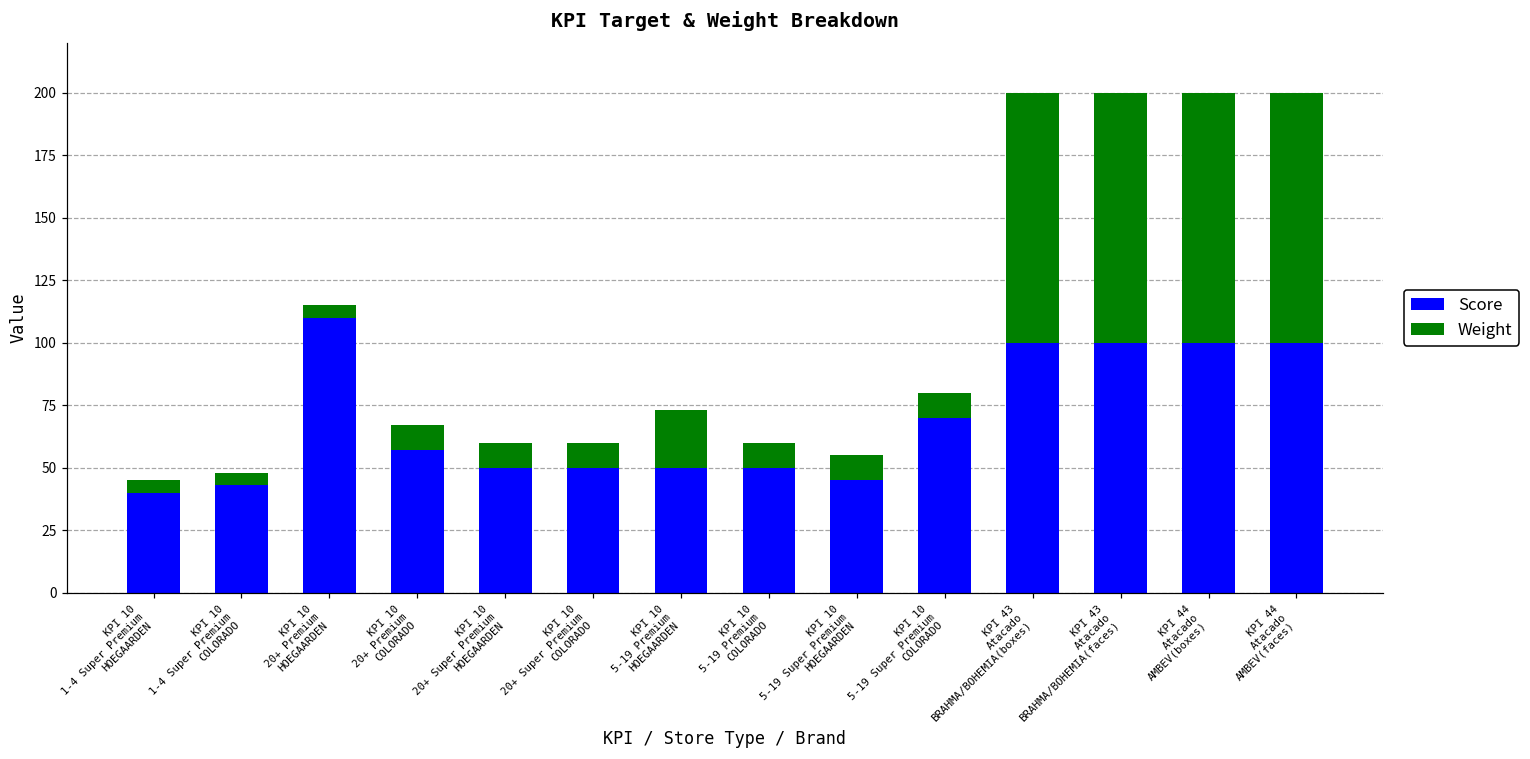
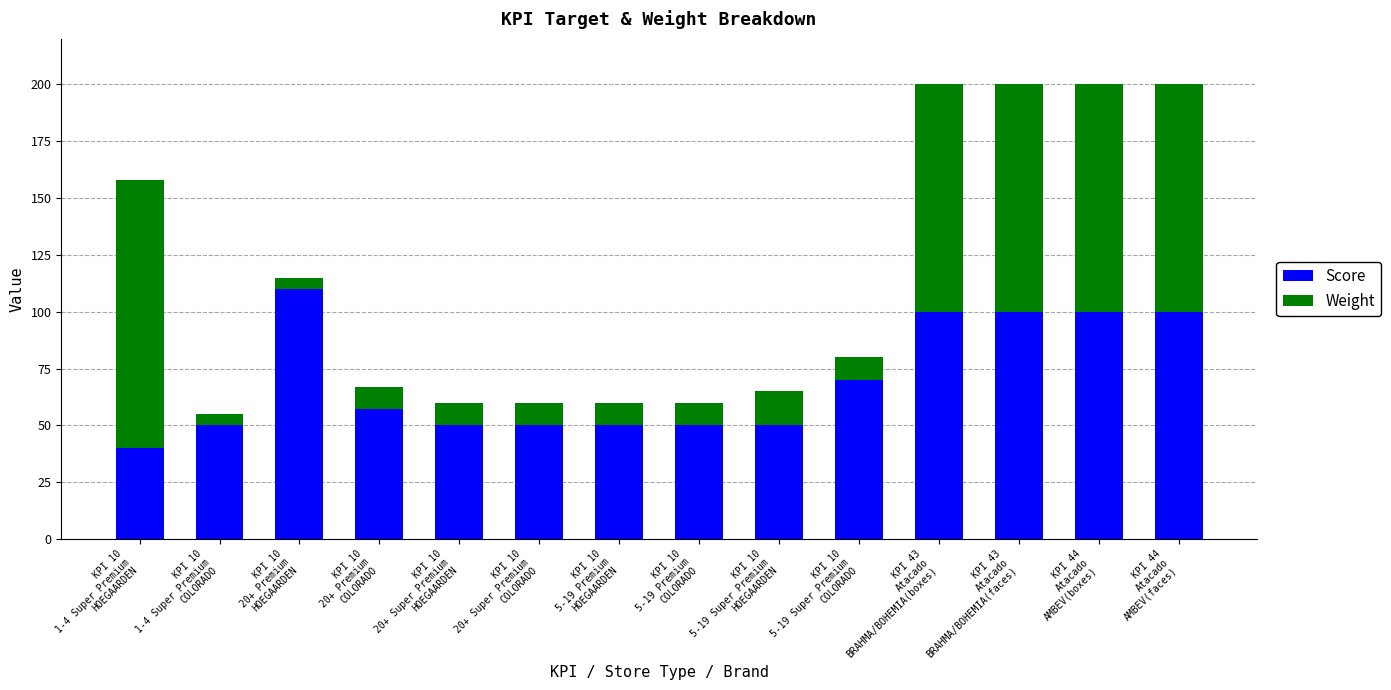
  {
    "Score": {
      "KPI 10 1-4 Super Premium HOEGAARDEN": 40,
-     "KPI 10 1-4 Super Premium COLORADO": 43,
+     "KPI 10 1-4 Super Premium COLORADO": 50,
      "KPI 10 20+ Premium HOEGAARDEN": 110,
      "KPI 10 20+ Premium COLORADO": 57,
      "KPI 10 20+ Super Premium HOEGAARDEN": 50,
      "KPI 10 20+ Super Premium COLORADO": 50,
      "KPI 10 5-19 Premium HOEGAARDEN": 50,
      "KPI 10 5-19 Premium COLORADO": 50,
-     "KPI 10 5-19 Super Premium HOEGAARDEN": 45,
+     "KPI 10 5-19 Super Premium HOEGAARDEN": 50,
      "KPI 10 5-19 Super Premium COLORADO": 70,
      "KPI 43 Atacado BRAHMA/BOHEMIA(boxes)": 100,
      "KPI 43 Atacado BRAHMA/BOHEMIA(faces)": 100,
      "KPI 44 Atacado AMBEV(boxes)": 100,
      "KPI 44 Atacado AMBEV(faces)": 100
    },
    "Weight": {
-     "KPI 10 1-4 Super Premium HOEGAARDEN": 5,
+     "KPI 10 1-4 Super Premium HOEGAARDEN": 118,
      "KPI 10 1-4 Super Premium COLORADO": 5,
      "KPI 10 20+ Premium HOEGAARDEN": 5,
      "KPI 10 20+ Premium COLORADO": 10,
      "KPI 10 20+ Super Premium HOEGAARDEN": 10,
      "KPI 10 20+ Super Premium COLORADO": 10,
-     "KPI 10 5-19 Premium HOEGAARDEN": 23,
+     "KPI 10 5-19 Premium HOEGAARDEN": 10,
      "KPI 10 5-19 Premium COLORADO": 10,
-     "KPI 10 5-19 Super Premium HOEGAARDEN": 10,
+     "KPI 10 5-19 Super Premium HOEGAARDEN": 15,
      "KPI 10 5-19 Super Premium COLORADO": 10,
      "KPI 43 Atacado BRAHMA/BOHEMIA(boxes)": 100,
      "KPI 43 Atacado BRAHMA/BOHEMIA(faces)": 100,
      "KPI 44 Atacado AMBEV(boxes)": 100,
      "KPI 44 Atacado AMBEV(faces)": 100
    }
  }
